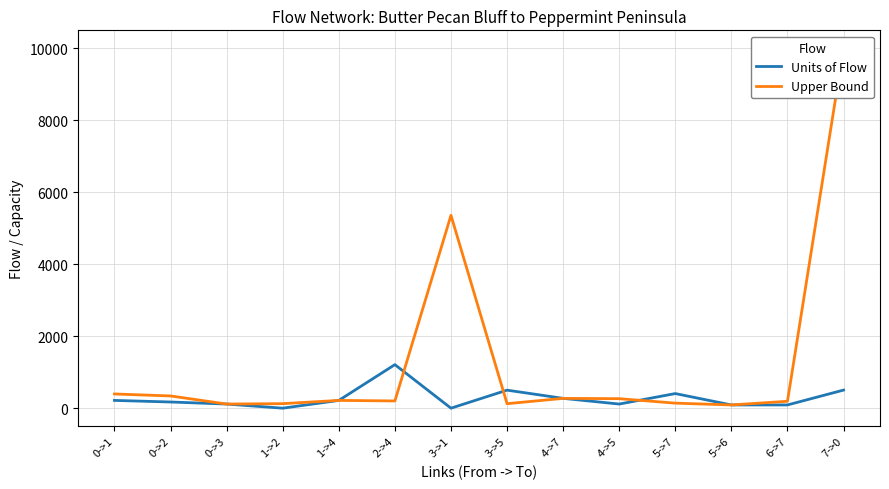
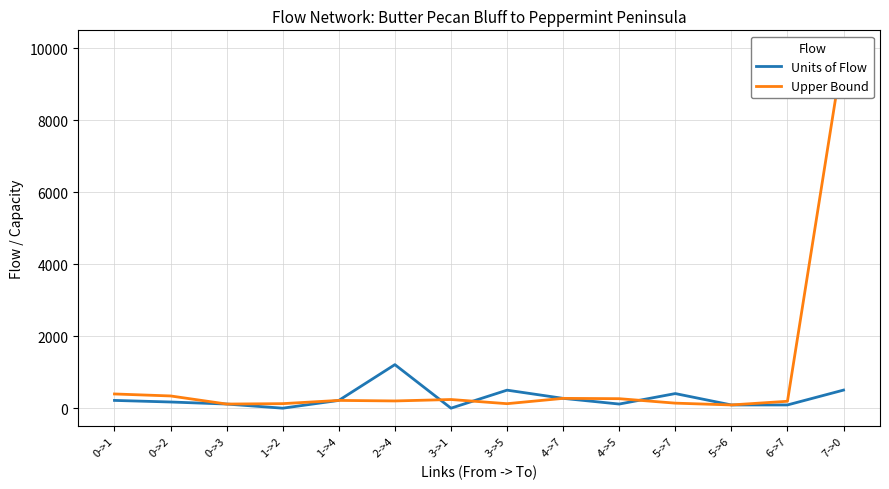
  {
    "Units of Flow": {
      "0->1": 200,
      "0->2": 200,
      "1->2": 0,
      "2->4": 1200,
      "3->1": 0,
      "3->5": 500,
      "4->5": 100,
      "5->7": 400,
      "6->7": 100,
      "7->0": 500
    },
    "Upper Bound": {
      "0->1": 400,
      "0->2": 300,
      "1->2": 100,
      "2->4": 200,
-     "3->1": 5400,
+     "3->1": 200,
      "3->5": 100,
      "4->5": 300,
      "5->7": 100,
      "6->7": 200
    }
  }
